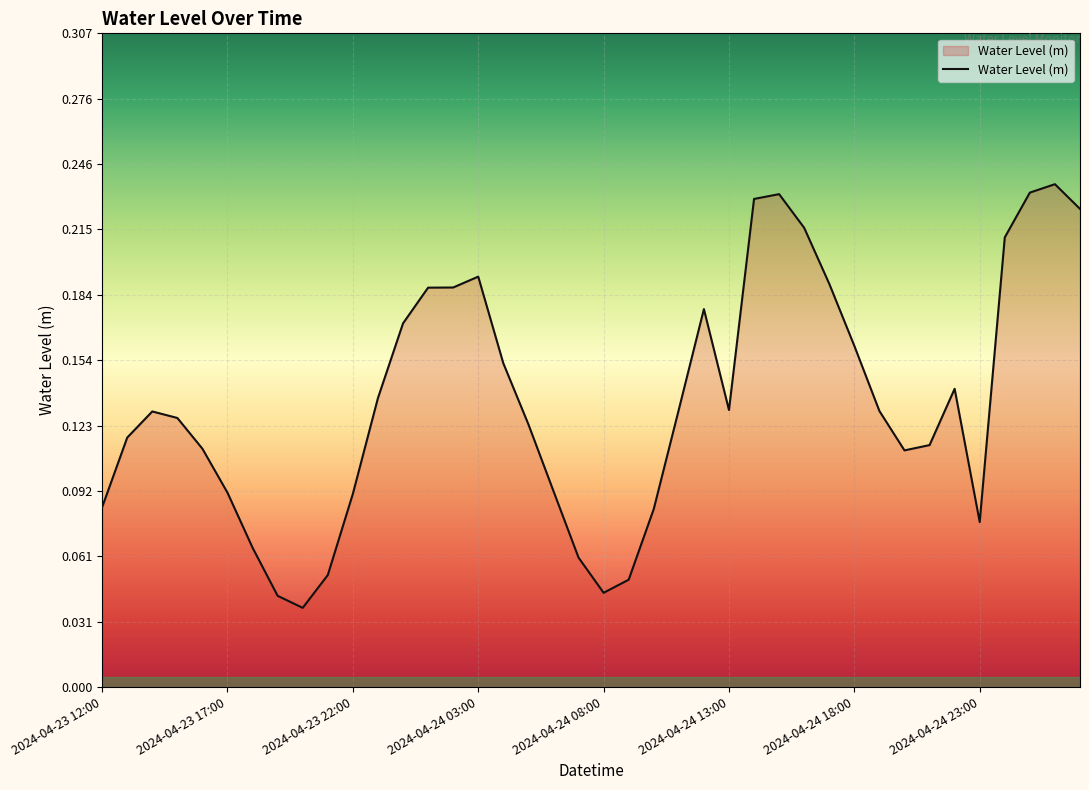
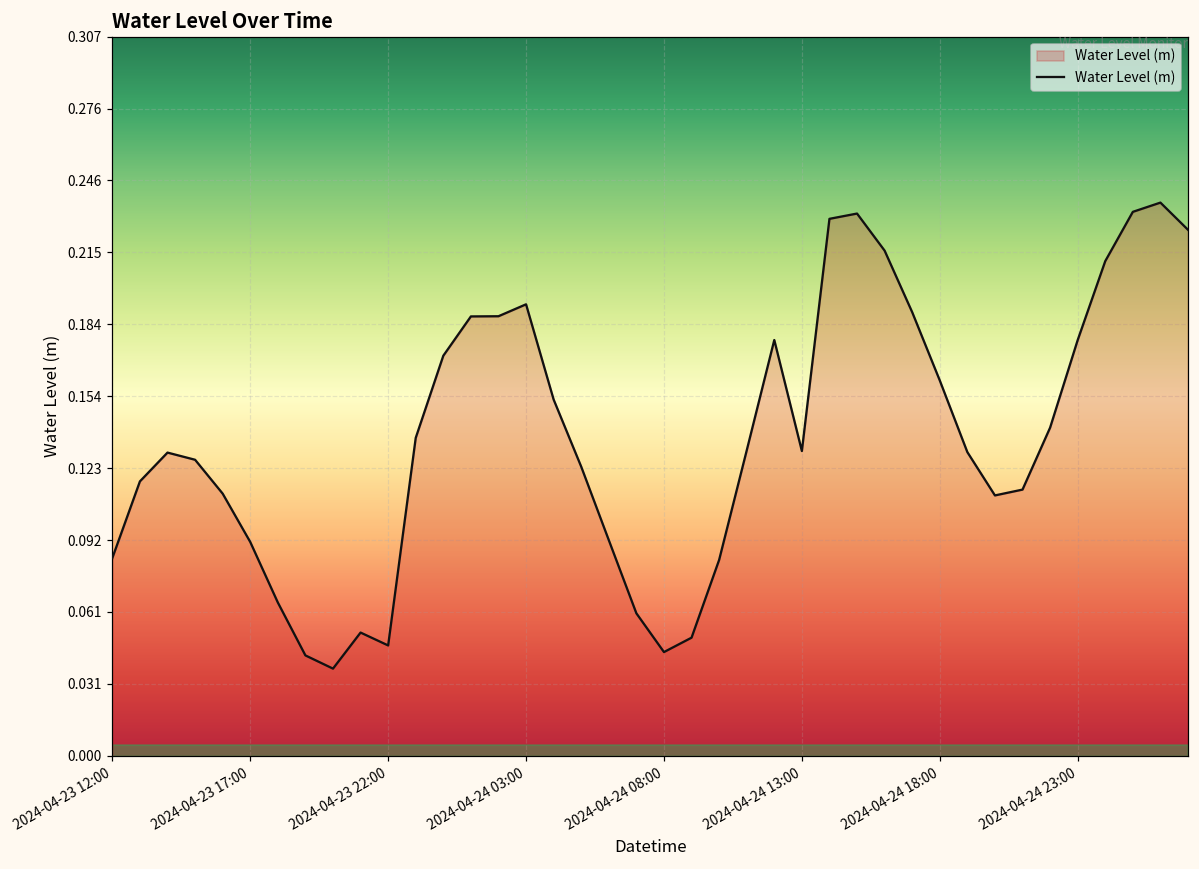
  {
    "2024-04-23 12:00": 0.084,
    "2024-04-23 17:00": 0.091,
-   "2024-04-23 22:00": 0.091,
+   "2024-04-23 22:00": 0.047,
    "2024-04-24 03:00": 0.193,
    "2024-04-24 08:00": 0.044,
    "2024-04-24 13:00": 0.130,
    "2024-04-24 18:00": 0.160,
-   "2024-04-24 23:00": 0.078
+   "2024-04-24 23:00": 0.178
  }
